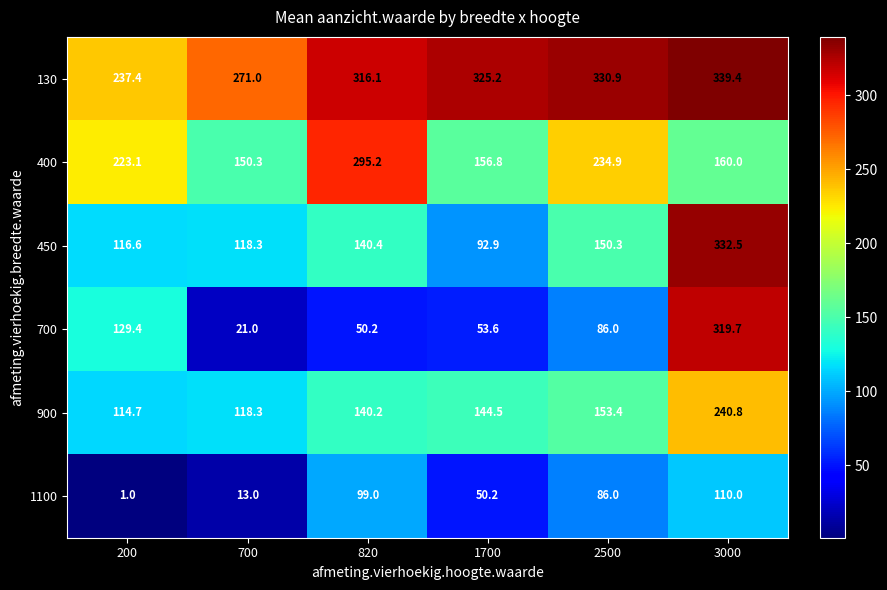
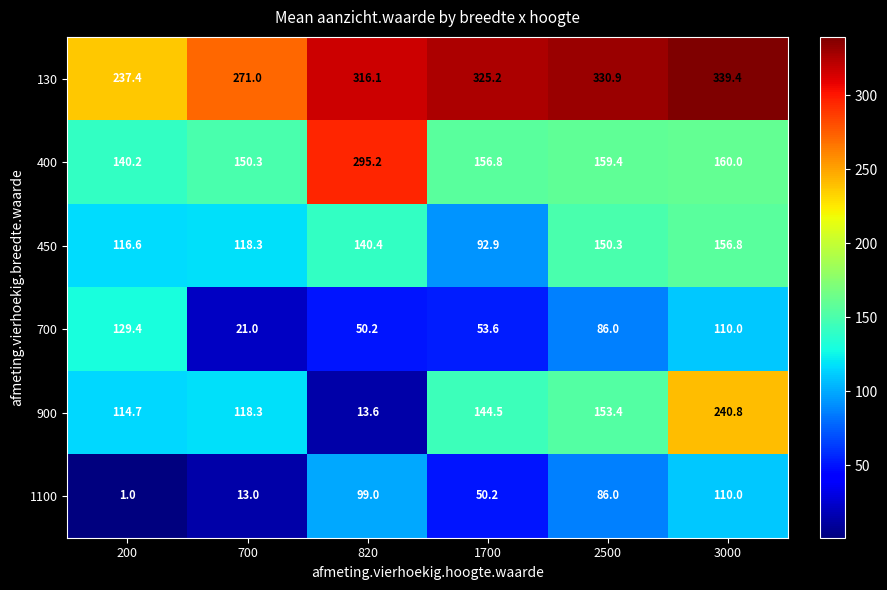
  {
    "130": {
      "200": 237.4,
      "700": 271.0,
      "820": 316.1,
      "1700": 325.2,
      "2500": 330.9,
      "3000": 339.4
    },
    "400": {
-     "200": 223.1,
+     "200": 140.2,
      "700": 150.3,
      "820": 295.2,
      "1700": 156.8,
-     "2500": 234.9,
+     "2500": 159.4,
      "3000": 160.0
    },
    "450": {
      "200": 116.6,
      "700": 118.3,
      "820": 140.4,
      "1700": 92.9,
      "2500": 150.3,
-     "3000": 332.5
+     "3000": 156.8
    },
    "700": {
      "200": 129.4,
      "700": 21.0,
      "820": 50.2,
      "1700": 53.6,
      "2500": 86.0,
-     "3000": 319.7
+     "3000": 110.0
    },
    "900": {
      "200": 114.7,
      "700": 118.3,
-     "820": 140.2,
+     "820": 13.6,
      "1700": 144.5,
      "2500": 153.4,
      "3000": 240.8
    },
    "1100": {
      "200": 1.0,
      "700": 13.0,
      "820": 99.0,
      "1700": 50.2,
      "2500": 86.0,
      "3000": 110.0
    }
  }
